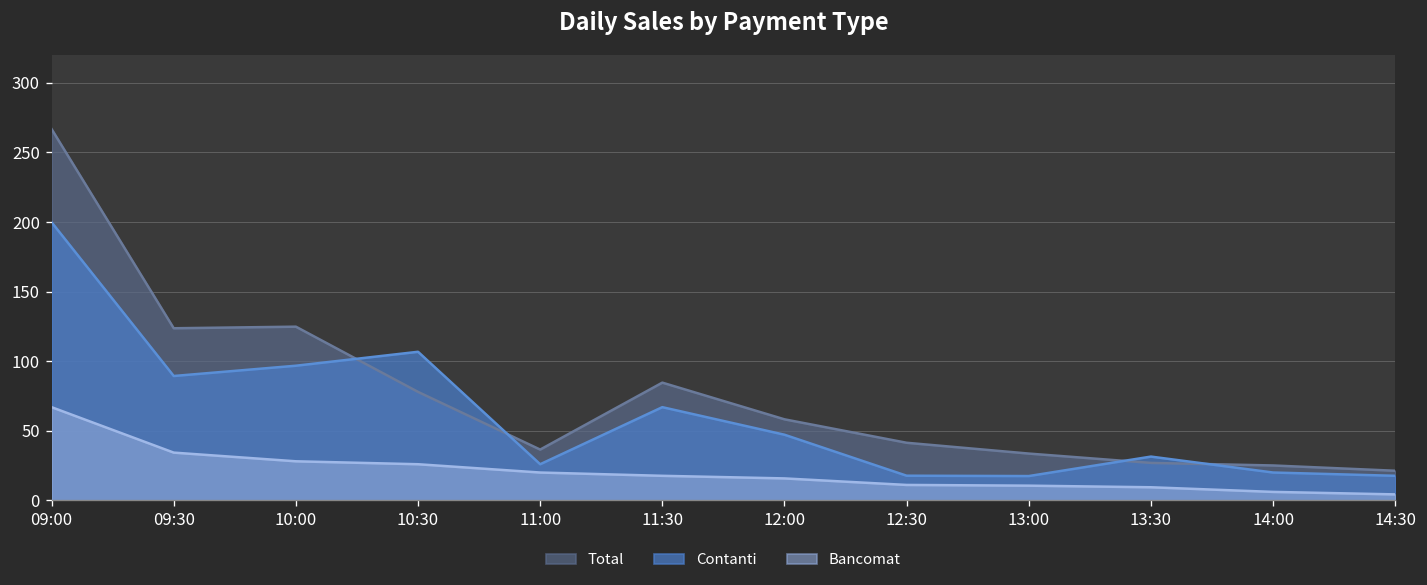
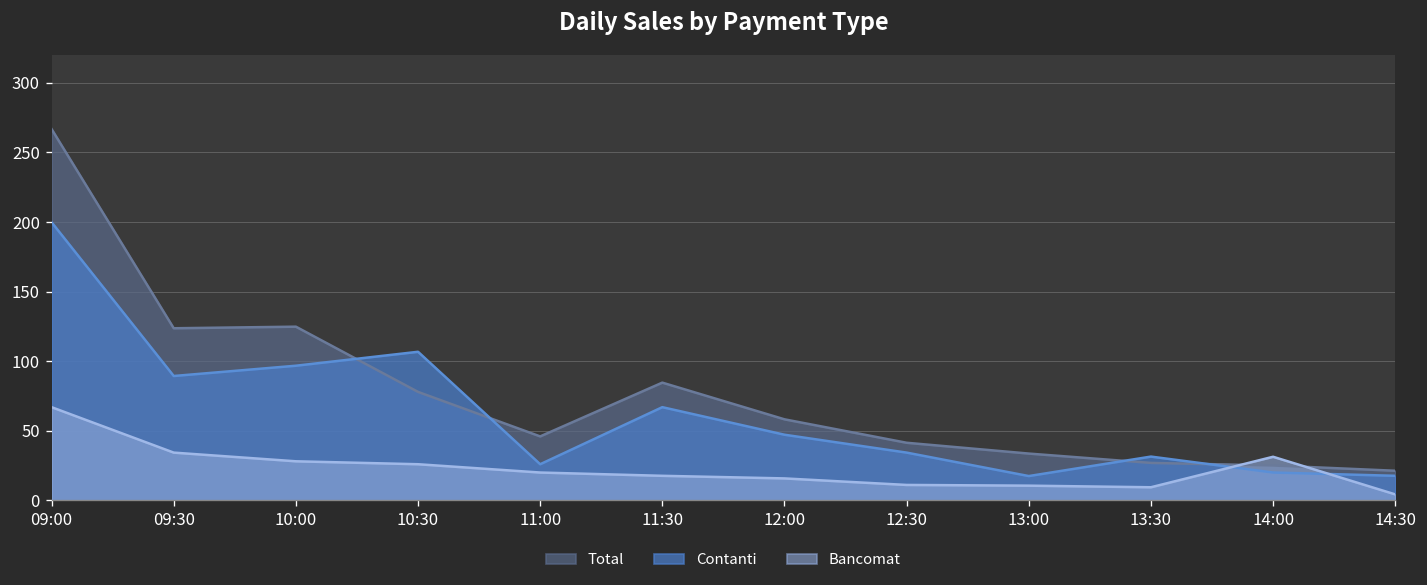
  {
    "Total": {
      "09:00": 267,
      "09:30": 124,
      "10:00": 125,
      "10:30": 78,
-     "11:00": 36,
+     "11:00": 46,
      "11:30": 85,
      "12:00": 58,
      "12:30": 41,
      "13:00": 34,
      "13:30": 27,
      "14:00": 25,
      "14:30": 21
    },
    "Contanti": {
      "09:00": 200,
      "09:30": 89,
      "10:00": 97,
      "10:30": 107,
      "11:00": 26,
      "11:30": 67,
      "12:00": 47,
-     "12:30": 18,
+     "12:30": 34,
      "13:00": 17,
      "13:30": 31,
      "14:00": 20,
      "14:30": 18
    },
    "Bancomat": {
      "09:00": 67,
      "09:30": 34,
      "10:00": 28,
      "10:30": 26,
      "11:00": 20,
      "11:30": 18,
      "12:00": 16,
      "12:30": 11,
      "13:00": 11,
      "13:30": 9,
-     "14:00": 6,
+     "14:00": 31,
      "14:30": 4
    }
  }
